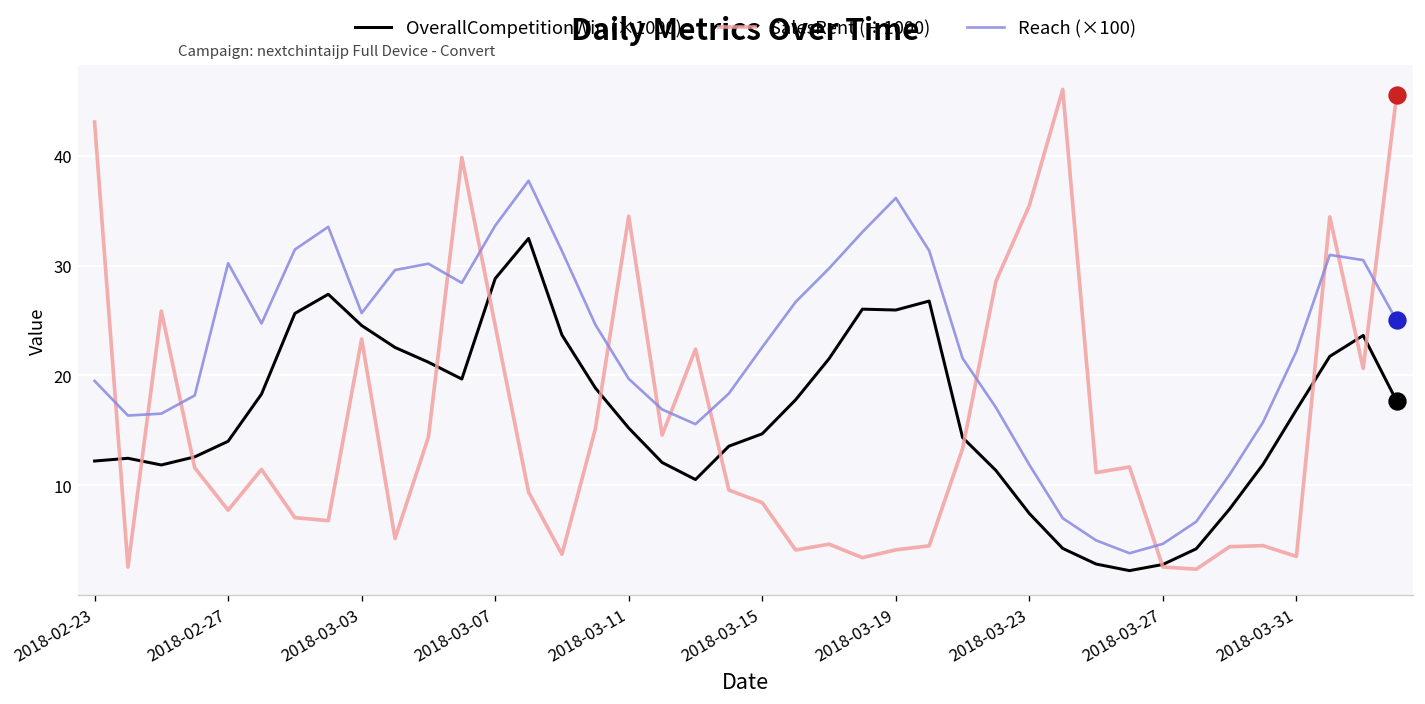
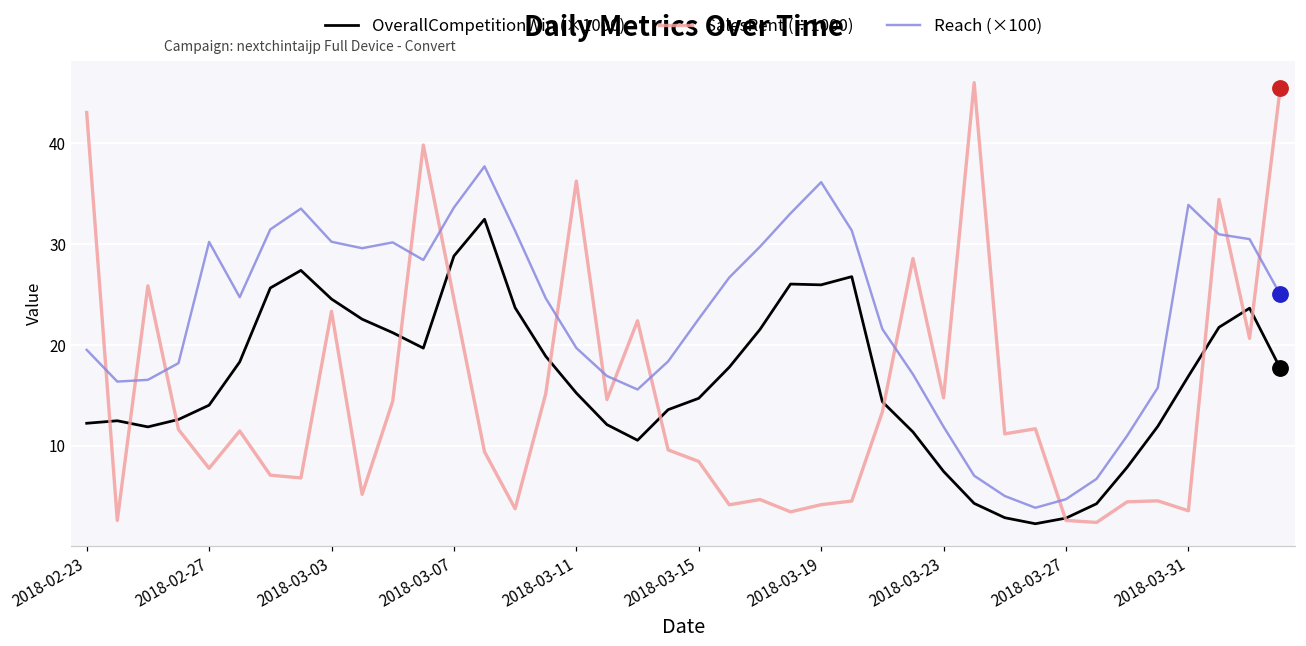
  {
    "SalesRent (÷1000)": {
      "2018-02-23": 43,
      "2018-02-27": 8,
      "2018-03-03": 23,
      "2018-03-07": 25,
-     "2018-03-11": 34,
+     "2018-03-11": 36,
      "2018-03-15": 8,
      "2018-03-19": 4,
-     "2018-03-23": 35,
+     "2018-03-23": 15,
      "2018-03-31": 4
    },
    "Reach (×100)": {
      "2018-02-23": 19,
      "2018-02-27": 30,
-     "2018-03-03": 26,
+     "2018-03-03": 30,
      "2018-03-07": 34,
      "2018-03-11": 20,
      "2018-03-15": 23,
      "2018-03-19": 36,
      "2018-03-23": 12,
      "2018-03-27": 5,
-     "2018-03-31": 22
+     "2018-03-31": 34
    }
  }
